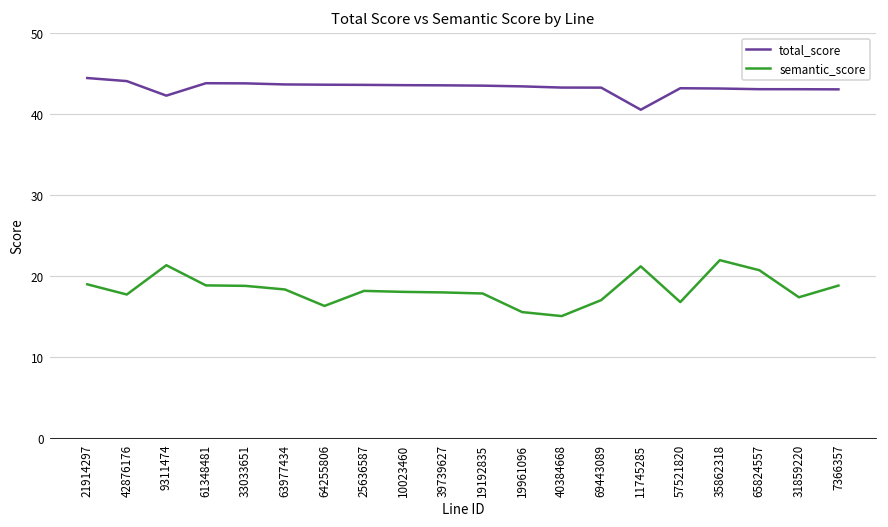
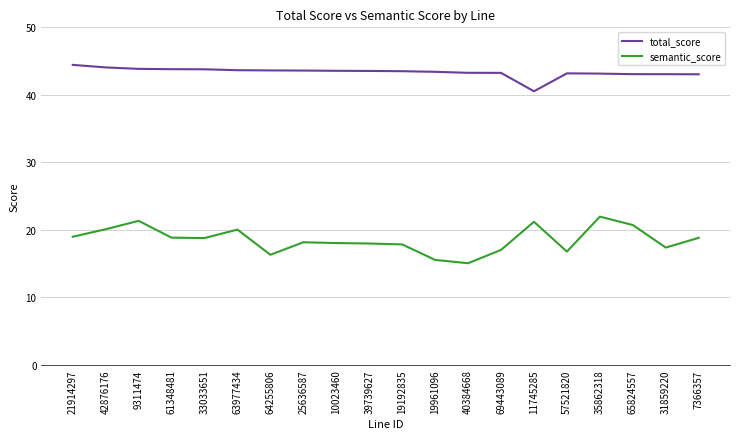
  {
    "total_score": {
      "21914297": 44,
      "42876176": 44,
-     "9311474": 42,
+     "9311474": 44,
      "61348481": 44,
      "33033651": 44,
      "63977434": 44,
      "64255806": 44,
      "25636587": 44,
      "10023460": 44,
      "39739627": 44,
      "19192835": 43,
      "19961096": 43,
      "40384668": 43,
      "69443089": 43,
      "11745285": 41,
      "57521820": 43,
      "35862318": 43,
      "65824557": 43,
      "31859220": 43,
      "7366357": 43
    },
    "semantic_score": {
      "21914297": 19,
-     "42876176": 18,
+     "42876176": 20,
      "9311474": 21,
      "61348481": 19,
      "33033651": 19,
-     "63977434": 18,
+     "63977434": 20,
      "64255806": 16,
      "25636587": 18,
      "10023460": 18,
      "39739627": 18,
      "19192835": 18,
      "19961096": 16,
      "40384668": 15,
      "69443089": 17,
      "11745285": 21,
      "57521820": 17,
      "35862318": 22,
      "65824557": 21,
      "31859220": 17,
      "7366357": 19
    }
  }
